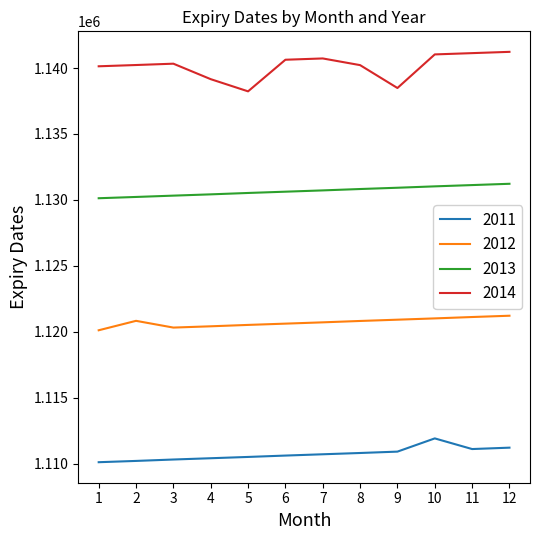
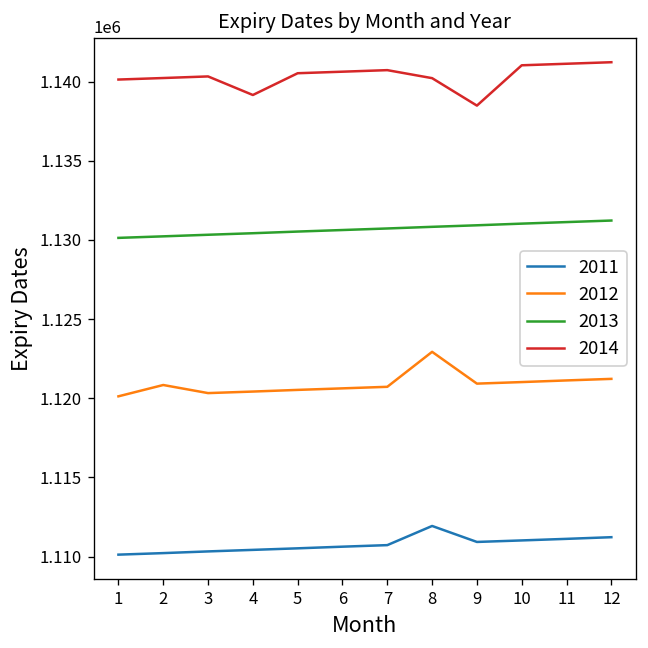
  {
    "2011": {
      "1": 1110100,
      "2": 1110200,
      "3": 1110300,
      "4": 1110400,
      "5": 1110500,
      "6": 1110600,
      "7": 1110700,
-     "8": 1110800,
+     "8": 1111900,
      "9": 1110900,
-     "10": 1111900,
+     "10": 1111000,
      "11": 1111100,
      "12": 1111200
    },
    "2012": {
      "1": 1120100,
      "2": 1120800,
      "3": 1120300,
      "4": 1120400,
      "5": 1120500,
      "6": 1120600,
      "7": 1120700,
-     "8": 1120800,
+     "8": 1122900,
      "9": 1120900,
      "10": 1121000,
      "11": 1121100,
      "12": 1121200
    },
    "2013": {
      "1": 1130100,
      "2": 1130200,
      "3": 1130300,
      "4": 1130400,
      "5": 1130500,
      "6": 1130600,
      "7": 1130700,
      "8": 1130800,
      "9": 1130900,
      "10": 1131000,
      "11": 1131100,
      "12": 1131200
    },
    "2014": {
      "1": 1140100,
      "2": 1140200,
      "3": 1140300,
      "4": 1139200,
-     "5": 1138200,
+     "5": 1140500,
      "6": 1140600,
      "7": 1140700,
      "8": 1140200,
      "9": 1138500,
      "10": 1141000,
      "11": 1141100,
      "12": 1141200
    }
  }
